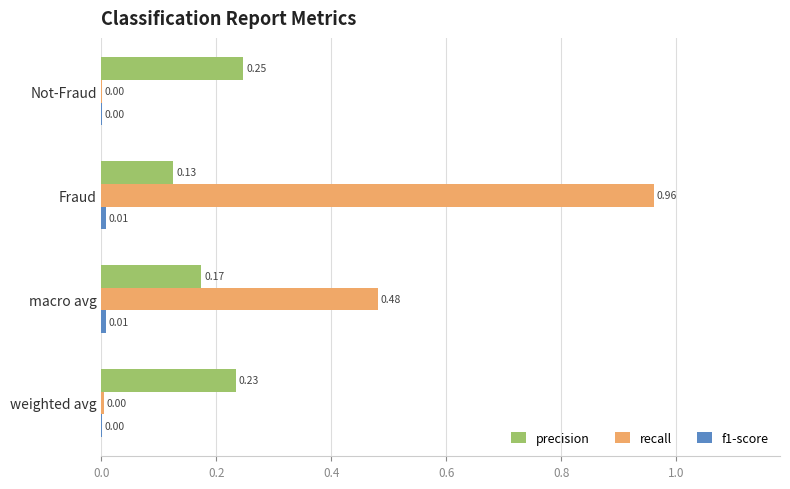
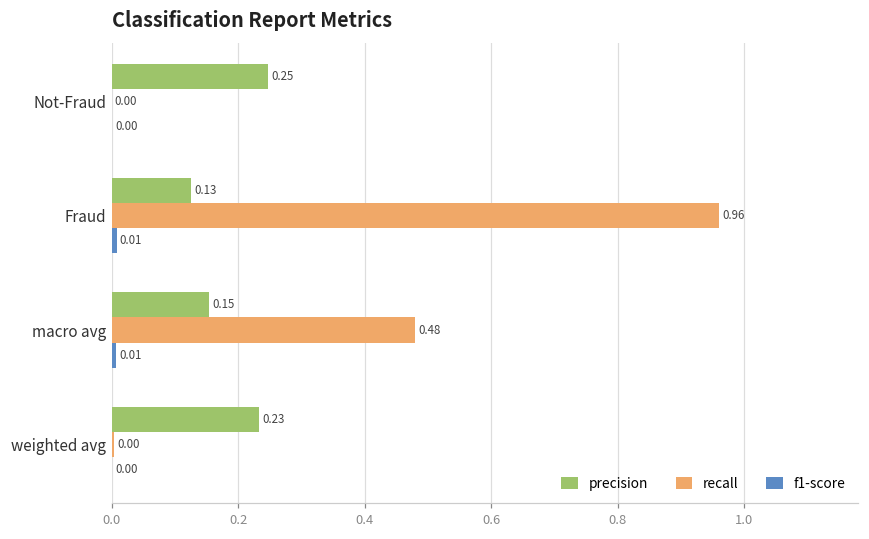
  {
    "precision": {
      "Not-Fraud": 0.25,
      "Fraud": 0.13,
-     "macro avg": 0.17,
+     "macro avg": 0.15,
      "weighted avg": 0.23
    },
    "recall": {
      "Not-Fraud": 0.00,
      "Fraud": 0.96,
      "macro avg": 0.48,
      "weighted avg": 0.00
    },
    "f1-score": {
      "Not-Fraud": 0.00,
      "Fraud": 0.01,
      "macro avg": 0.01,
      "weighted avg": 0.00
    }
  }
